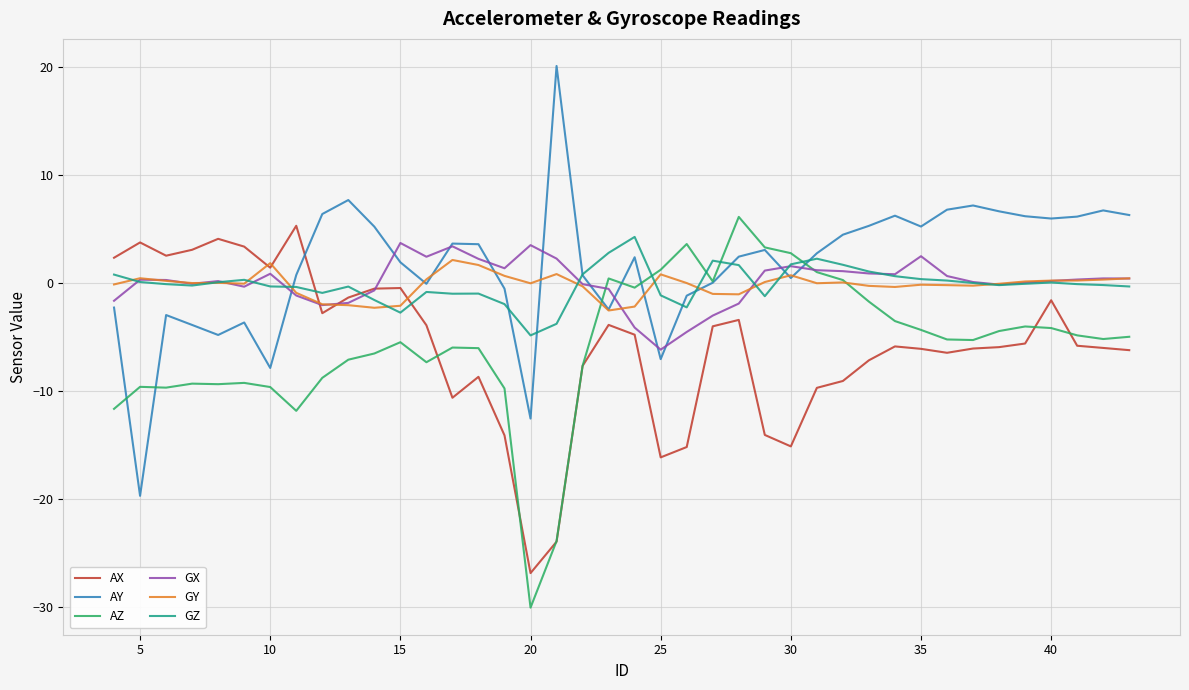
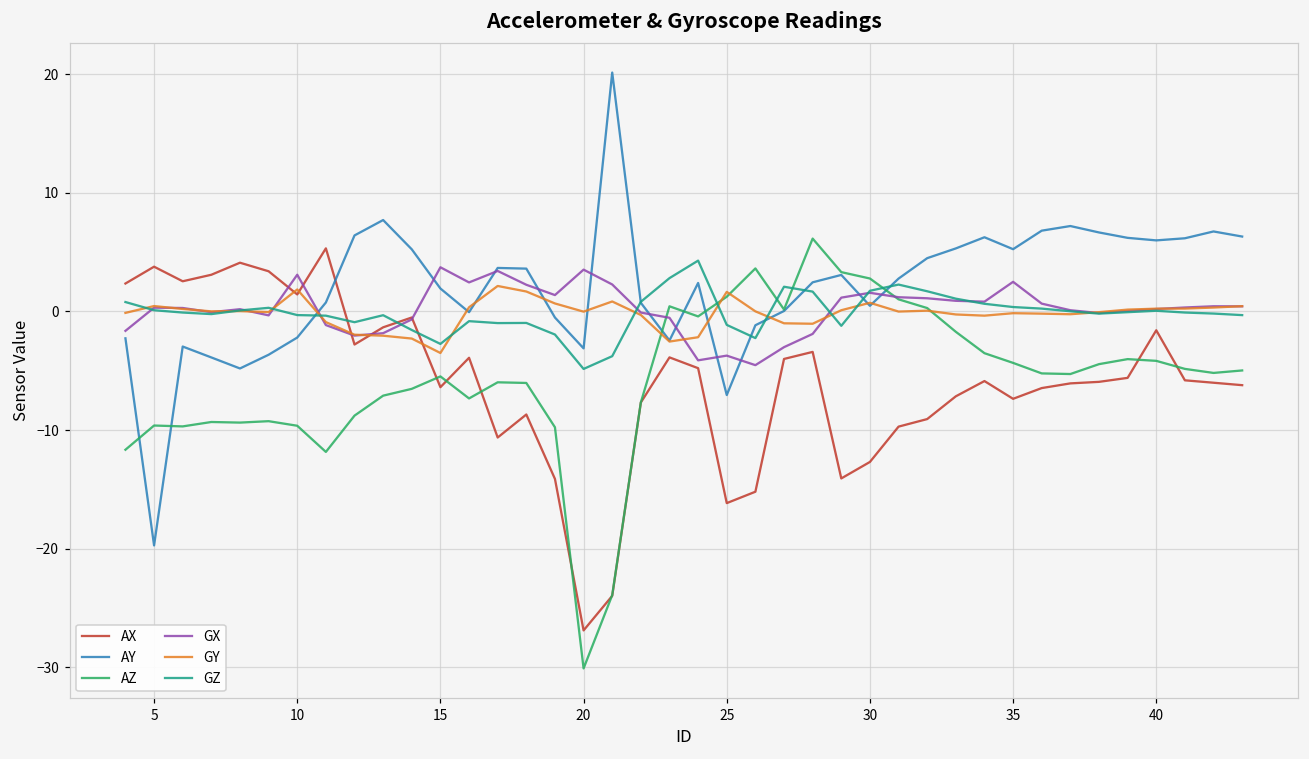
  {
    "AX": {
      "5": 3.8,
      "10": 1.4,
-     "15": -0.5,
+     "15": -6.4,
      "20": -26.9,
      "25": -16.2,
-     "30": -15.1,
-     "35": -6.1,
+     "30": -12.7,
+     "35": -7.4,
      "40": -1.6
    },
    "AY": {
      "5": -19.7,
-     "10": -7.9,
+     "10": -2.2,
      "15": 1.9,
-     "20": -12.6,
+     "20": -3.1,
      "25": -7.0,
      "30": 0.5,
      "35": 5.2,
      "40": 6.0
    },
    "GX": {
-     "10": 0.9,
+     "10": 3.1,
      "15": 3.7,
      "20": 3.5,
-     "25": -6.2,
+     "25": -3.7,
      "35": 2.5
    },
    "GY": {
      "10": 1.8,
-     "15": -2.1,
+     "15": -3.5,
      "20": 0.0,
-     "25": 0.8,
+     "25": 1.6,
      "30": 0.7,
      "35": -0.1
    }
  }
